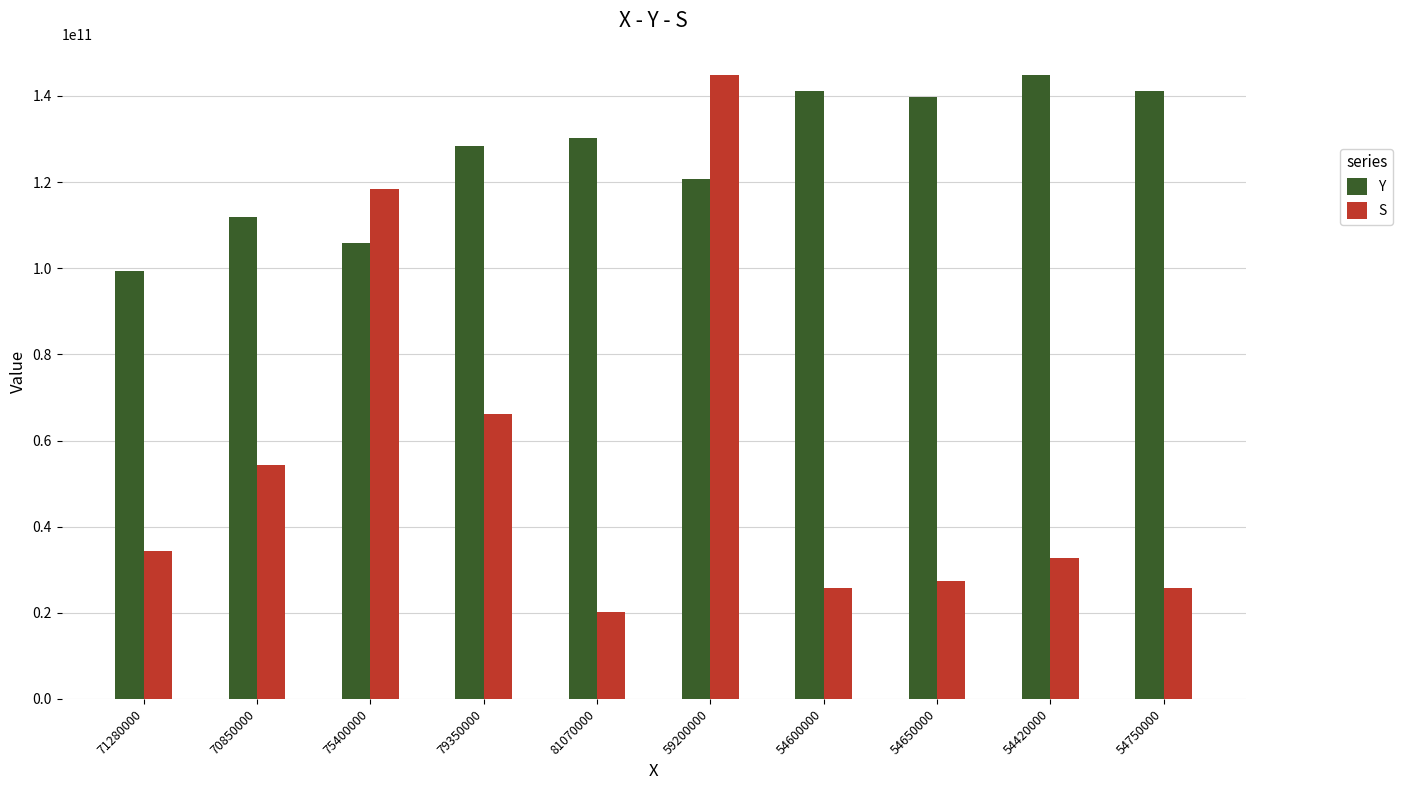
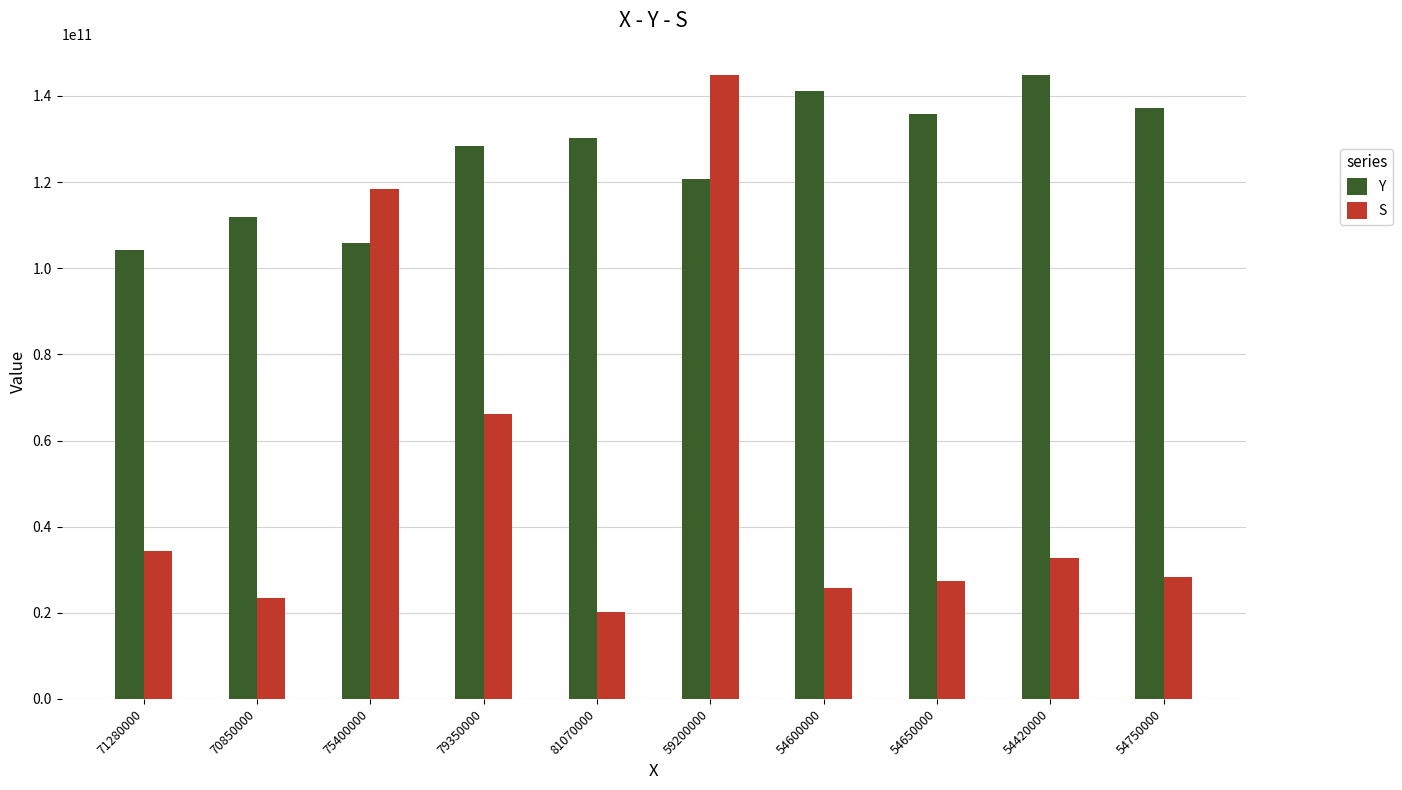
  {
    "Y": {
-     "71280000": 99000000000,
+     "71280000": 104000000000,
      "70850000": 112000000000,
      "75400000": 106000000000,
      "79350000": 128000000000,
      "81070000": 130000000000,
      "59200000": 121000000000,
      "54600000": 141000000000,
-     "54650000": 140000000000,
+     "54650000": 136000000000,
      "54420000": 145000000000,
-     "54750000": 141000000000
+     "54750000": 137000000000
    },
    "S": {
      "71280000": 34000000000,
-     "70850000": 54000000000,
+     "70850000": 23000000000,
      "75400000": 118000000000,
      "79350000": 66000000000,
      "81070000": 20000000000,
      "59200000": 145000000000,
      "54600000": 26000000000,
      "54650000": 27000000000,
      "54420000": 33000000000,
-     "54750000": 26000000000
+     "54750000": 28000000000
    }
  }
